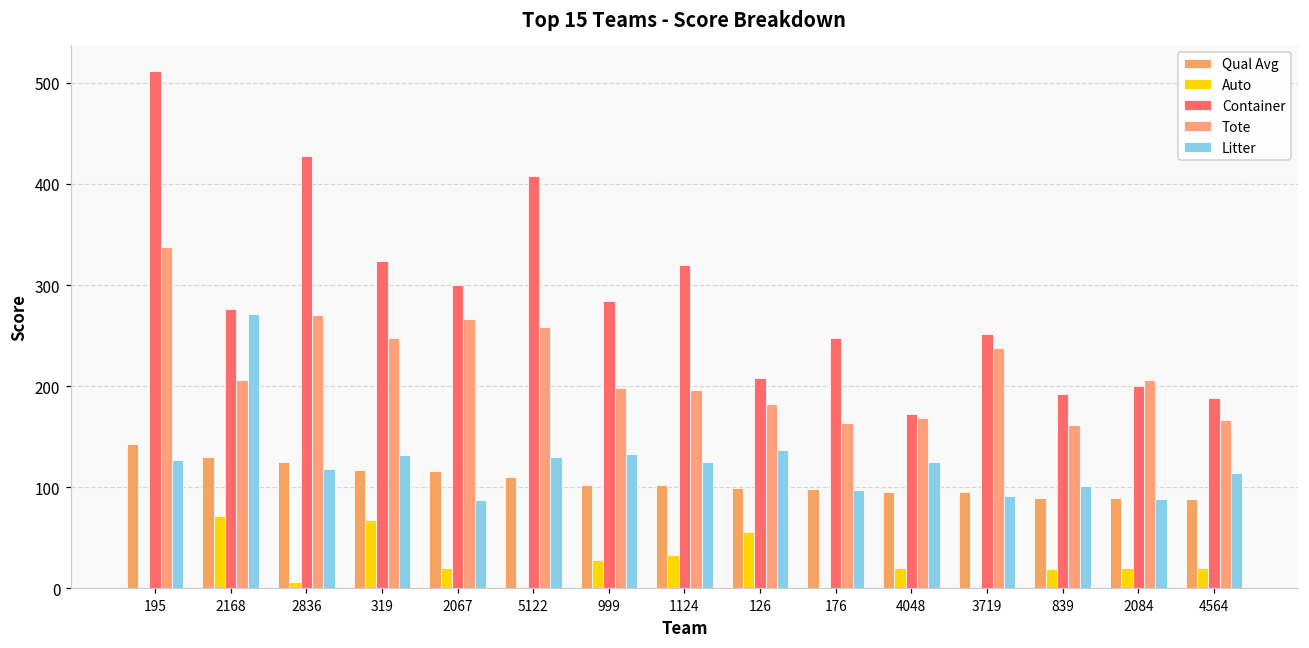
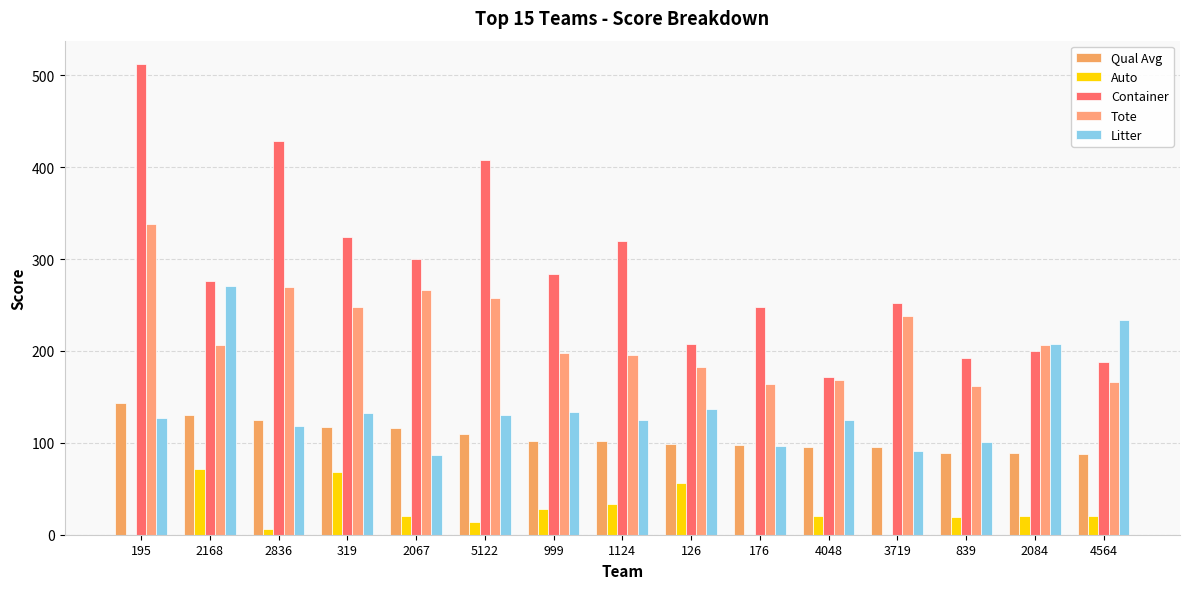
  {
    "Auto": {
      "195": 0,
      "2168": 70,
      "2836": 10,
      "319": 70,
      "2067": 20,
-     "5122": 0,
+     "5122": 10,
      "999": 30,
      "1124": 30,
      "126": 60,
      "176": 0,
      "4048": 20,
      "3719": 0,
      "839": 20,
      "2084": 20,
      "4564": 20
    },
    "Litter": {
      "195": 130,
      "2168": 270,
      "2836": 120,
      "319": 130,
      "2067": 90,
      "5122": 130,
      "999": 130,
      "1124": 130,
      "126": 140,
      "176": 100,
      "4048": 130,
      "3719": 90,
      "839": 100,
-     "2084": 90,
-     "4564": 110
+     "2084": 210,
+     "4564": 230
    }
  }
